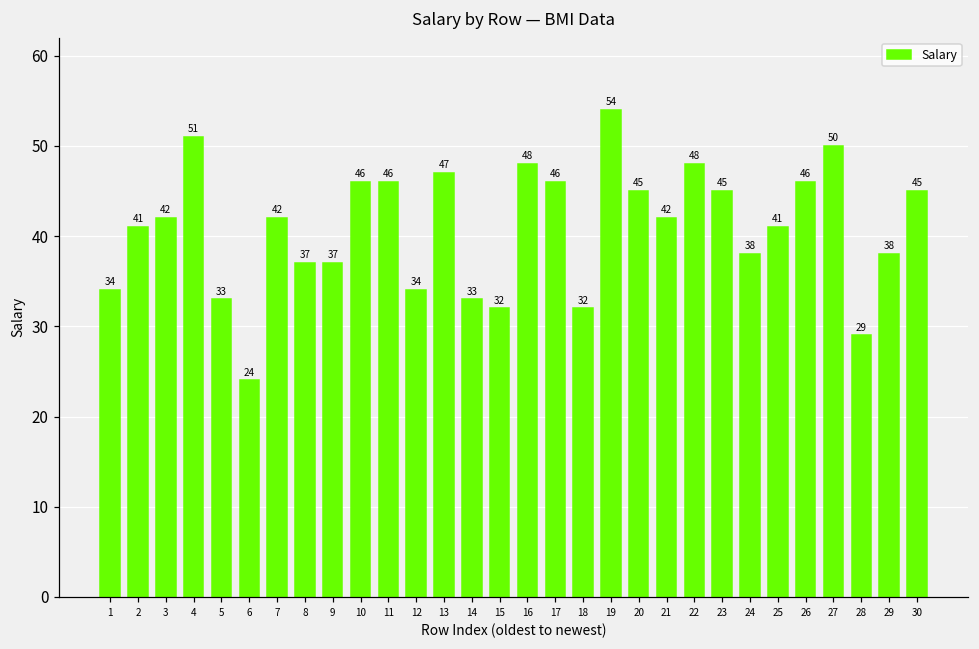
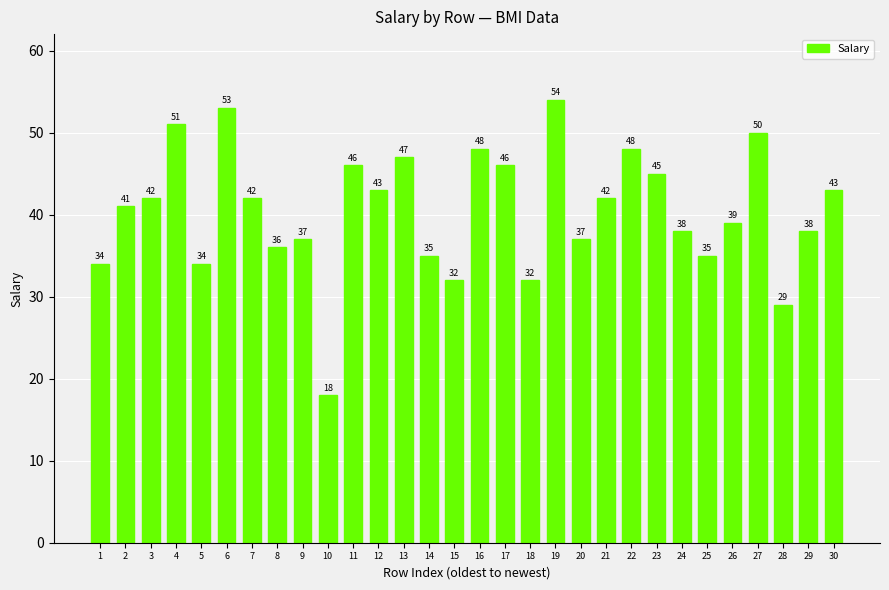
  {
    "1": 34,
    "2": 41,
    "3": 42,
    "4": 51,
-   "5": 33,
-   "6": 24,
+   "5": 34,
+   "6": 53,
    "7": 42,
-   "8": 37,
+   "8": 36,
    "9": 37,
-   "10": 46,
+   "10": 18,
    "11": 46,
-   "12": 34,
+   "12": 43,
    "13": 47,
-   "14": 33,
+   "14": 35,
    "15": 32,
    "16": 48,
    "17": 46,
    "18": 32,
    "19": 54,
-   "20": 45,
+   "20": 37,
    "21": 42,
    "22": 48,
    "23": 45,
    "24": 38,
-   "25": 41,
-   "26": 46,
+   "25": 35,
+   "26": 39,
    "27": 50,
    "28": 29,
    "29": 38,
-   "30": 45
+   "30": 43
  }
